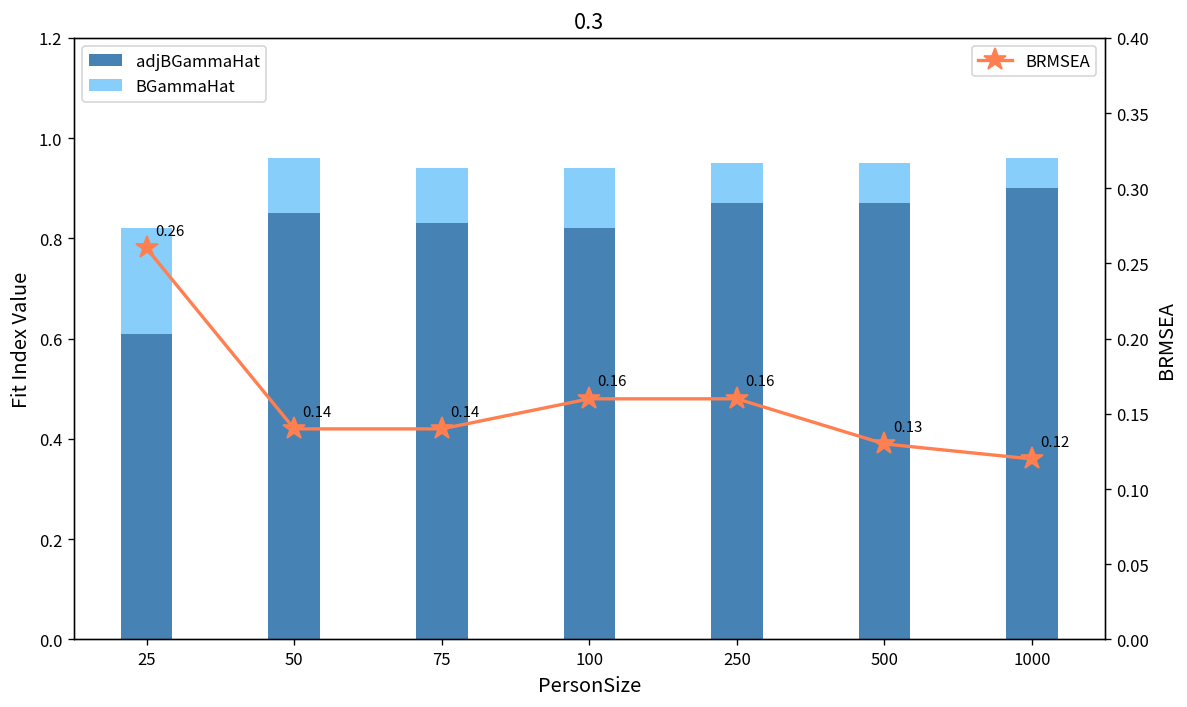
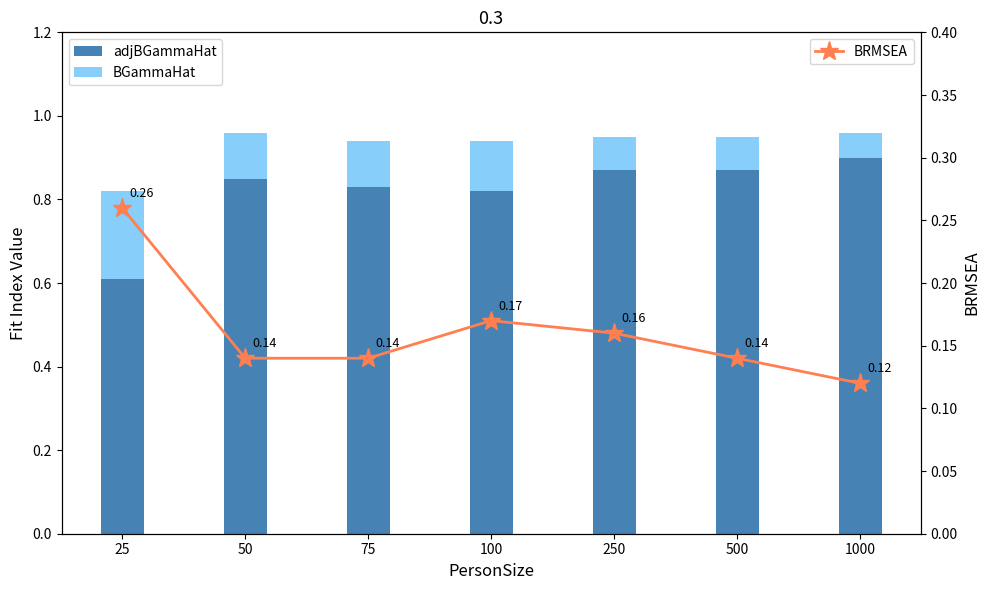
  {
    "BRMSEA": {
      "25": 0.26,
      "50": 0.14,
      "75": 0.14,
-     "100": 0.16,
+     "100": 0.17,
      "250": 0.16,
-     "500": 0.13,
+     "500": 0.14,
      "1000": 0.12
    }
  }
